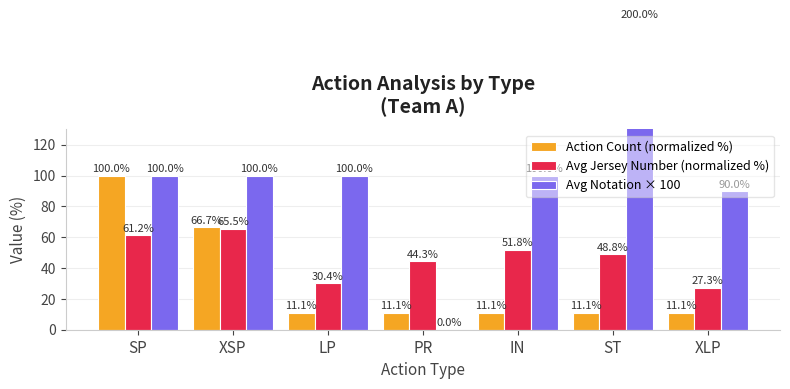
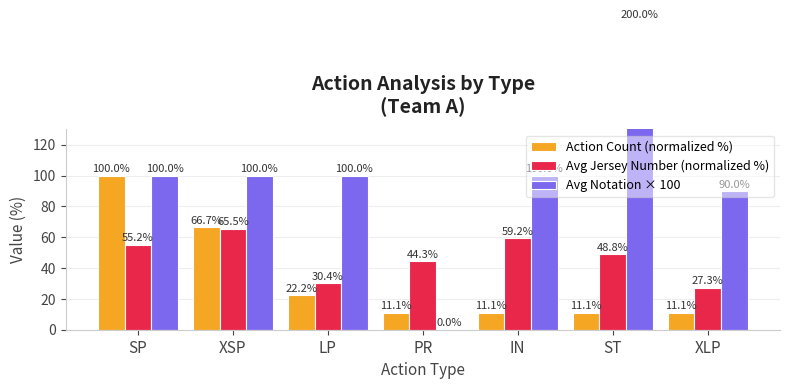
  {
    "Action Count (normalized %)": {
      "SP": "100.0%",
      "XSP": "66.7%",
-     "LP": "11.1%",
+     "LP": "22.2%",
      "PR": "11.1%",
      "IN": "11.1%",
      "ST": "11.1%",
      "XLP": "11.1%"
    },
    "Avg Jersey Number (normalized %)": {
-     "SP": "61.2%",
+     "SP": "55.2%",
      "XSP": "65.5%",
      "LP": "30.4%",
      "PR": "44.3%",
-     "IN": "51.8%",
+     "IN": "59.2%",
      "ST": "48.8%",
      "XLP": "27.3%"
    },
    "Avg Notation × 100": {
      "SP": "100.0%",
      "XSP": "100.0%",
      "LP": "100.0%",
      "PR": "0.0%"
    }
  }
